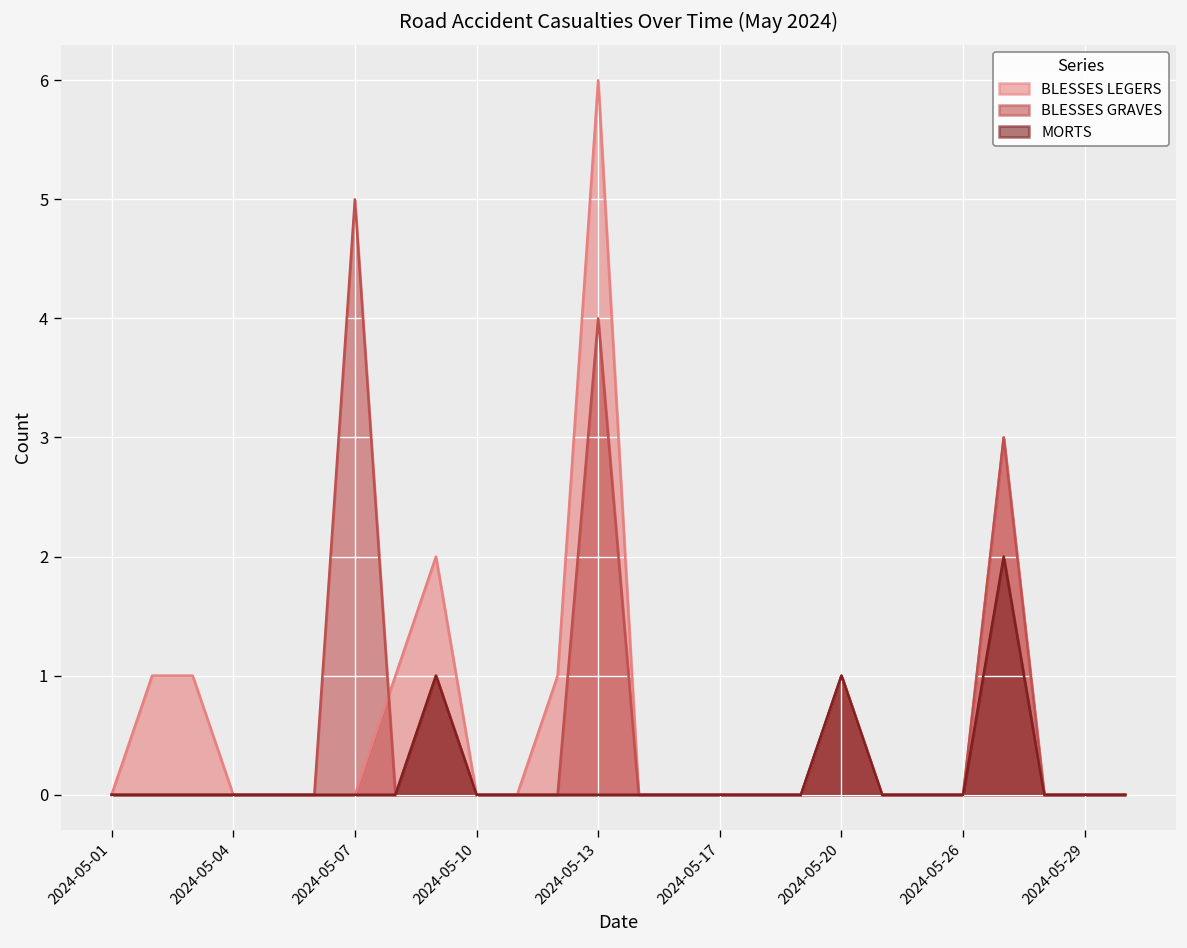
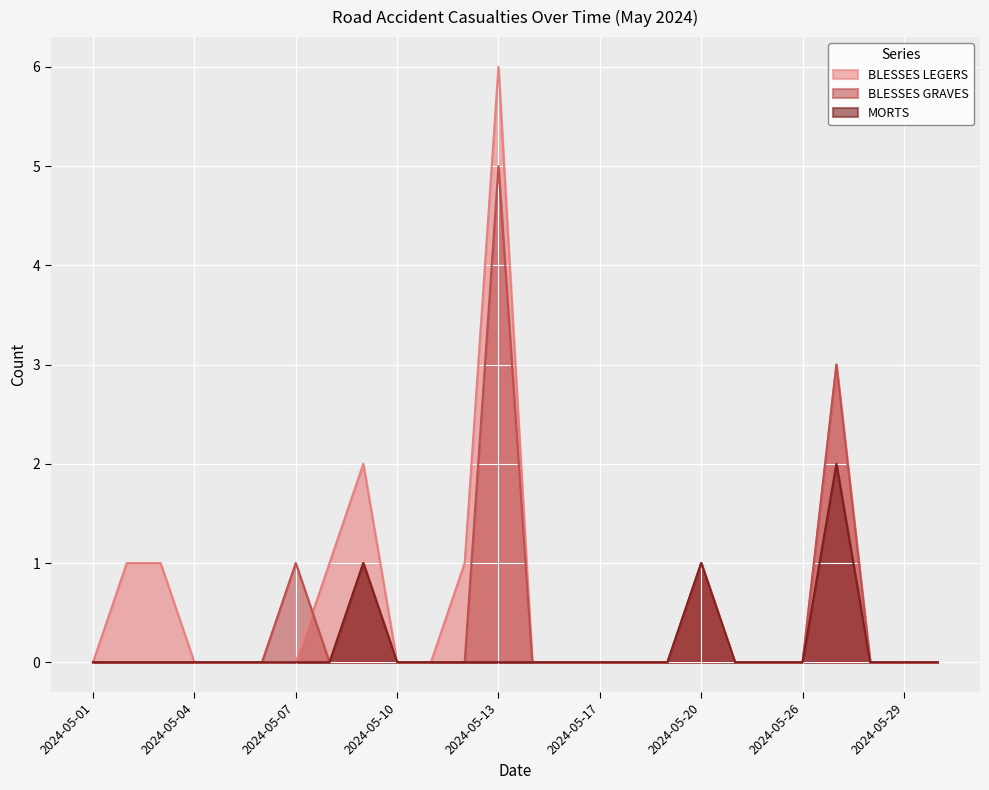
  {
    "BLESSES LEGERS": {
      "2024-05-13": 6
    },
    "BLESSES GRAVES": {
-     "2024-05-07": 5,
-     "2024-05-13": 4
+     "2024-05-07": 1,
+     "2024-05-13": 5
    },
    "MORTS": {
      "2024-05-13": 0
    }
  }
